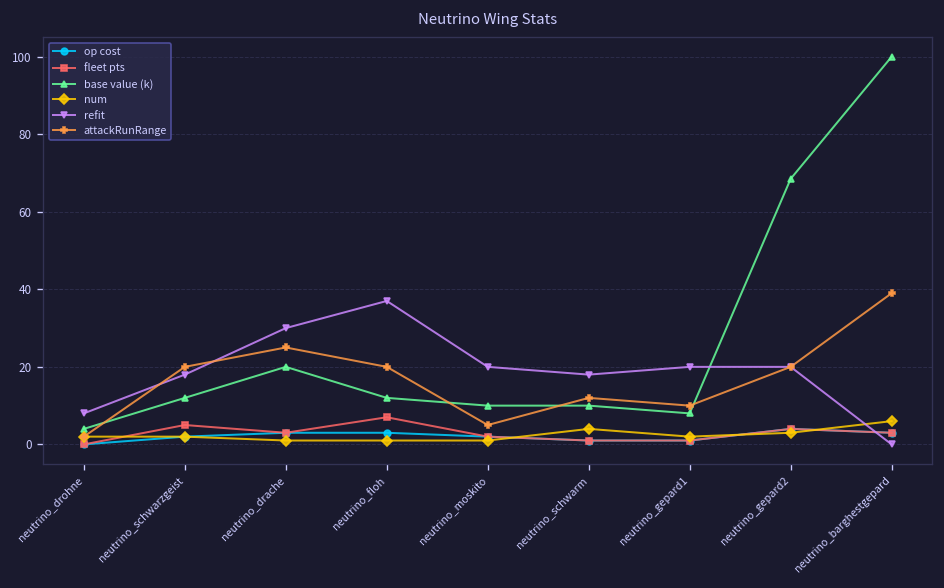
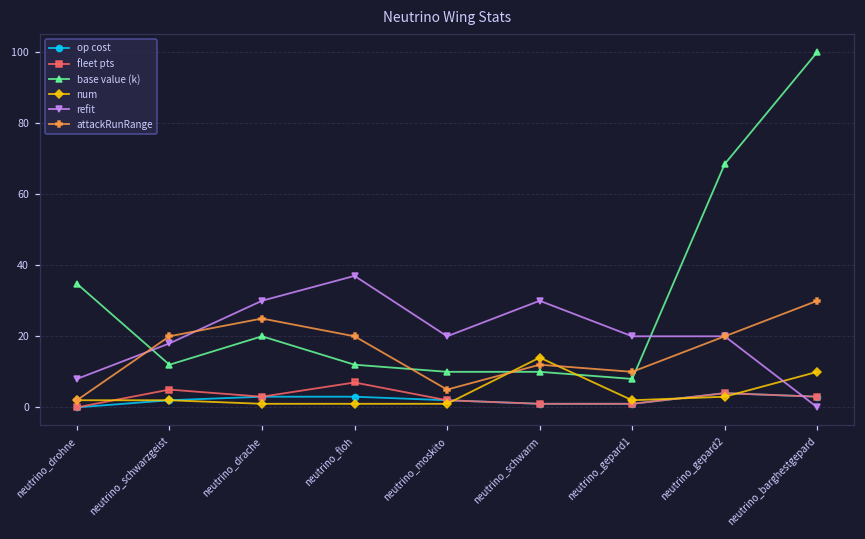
  {
    "op cost": {
      "neutrino_floh": 3
    },
    "fleet pts": {
      "neutrino_schwarzgeist": 5,
      "neutrino_floh": 7
    },
    "base value (k)": {
-     "neutrino_drohne": 4,
+     "neutrino_drohne": 35,
      "neutrino_schwarzgeist": 12,
      "neutrino_drache": 20,
      "neutrino_floh": 12,
      "neutrino_moskito": 10,
      "neutrino_schwarm": 10,
      "neutrino_gepard1": 8,
      "neutrino_gepard2": 69,
      "neutrino_barghestgepard": 100
    },
    "num": {
      "neutrino_drache": 1,
      "neutrino_floh": 1,
      "neutrino_moskito": 1,
-     "neutrino_schwarm": 4,
+     "neutrino_schwarm": 14,
      "neutrino_gepard1": 2,
      "neutrino_gepard2": 3,
-     "neutrino_barghestgepard": 6
+     "neutrino_barghestgepard": 10
    },
    "refit": {
      "neutrino_drohne": 8,
      "neutrino_schwarzgeist": 18,
      "neutrino_drache": 30,
      "neutrino_floh": 37,
      "neutrino_moskito": 20,
-     "neutrino_schwarm": 18,
+     "neutrino_schwarm": 30,
      "neutrino_gepard1": 20,
      "neutrino_barghestgepard": 0
    },
    "attackRunRange": {
      "neutrino_schwarzgeist": 20,
      "neutrino_drache": 25,
      "neutrino_floh": 20,
      "neutrino_moskito": 5,
      "neutrino_schwarm": 12,
      "neutrino_gepard1": 10,
-     "neutrino_barghestgepard": 39
+     "neutrino_barghestgepard": 30
    }
  }
